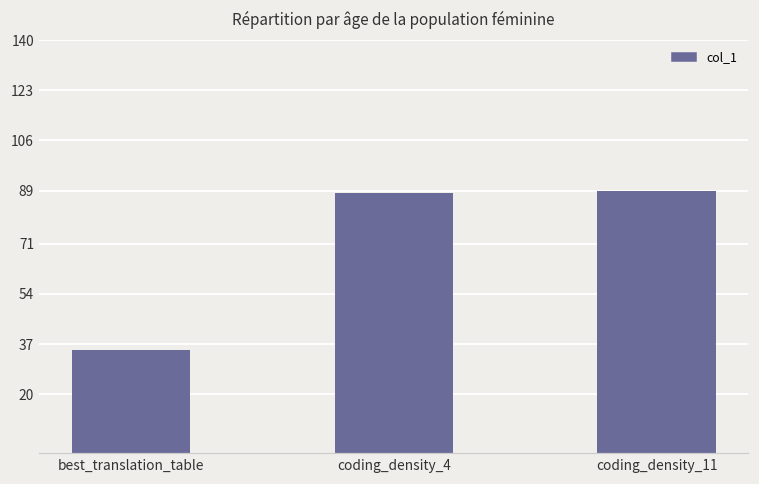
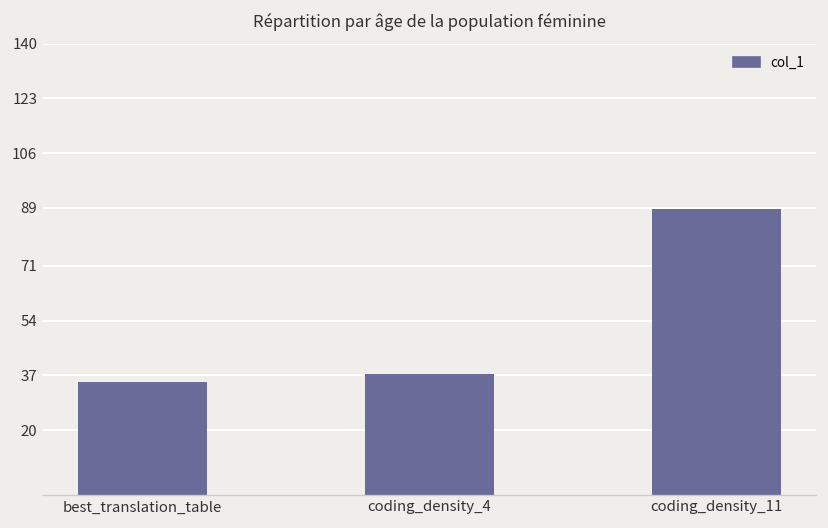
  {
    "best_translation_table": 35,
-   "coding_density_4": 88,
+   "coding_density_4": 37,
    "coding_density_11": 89
  }
